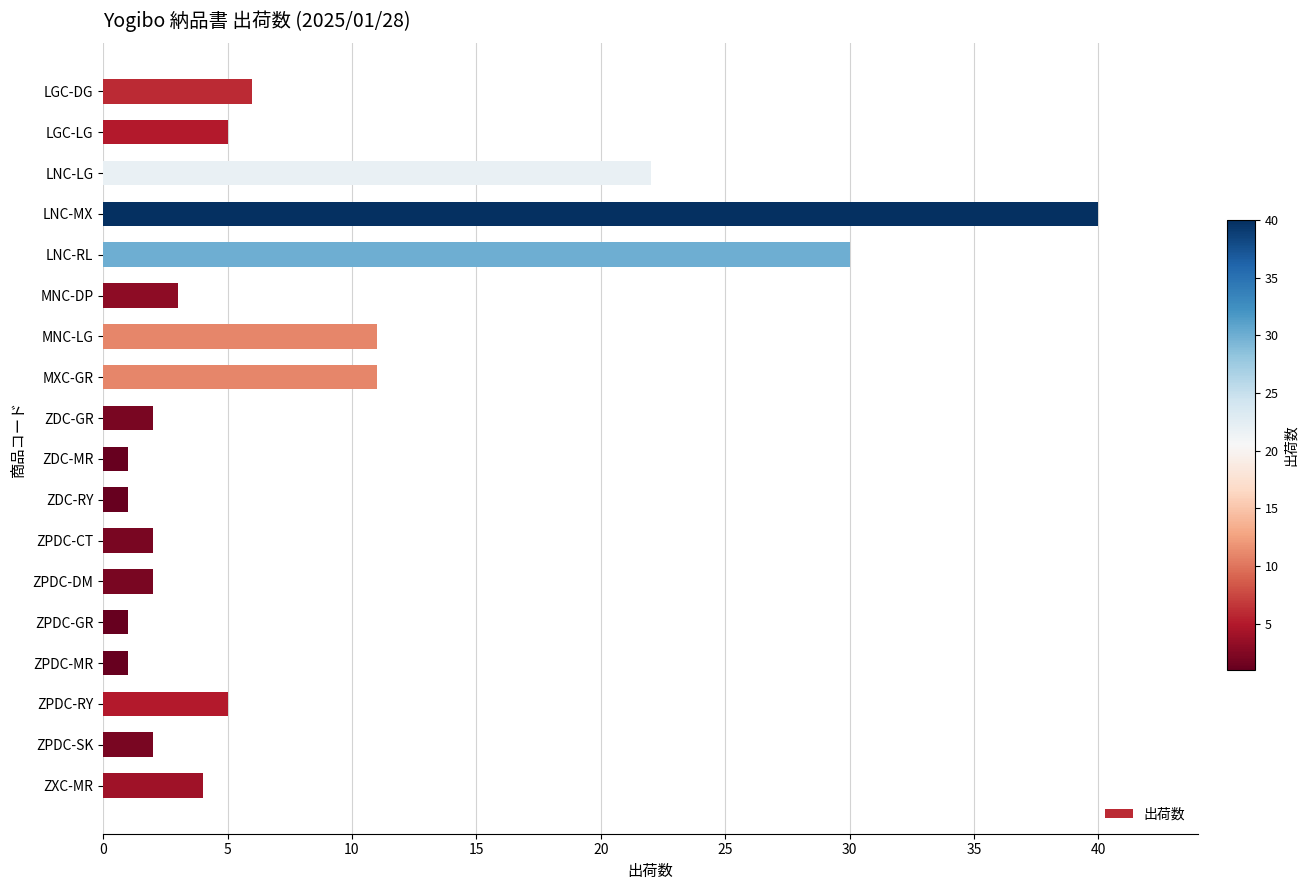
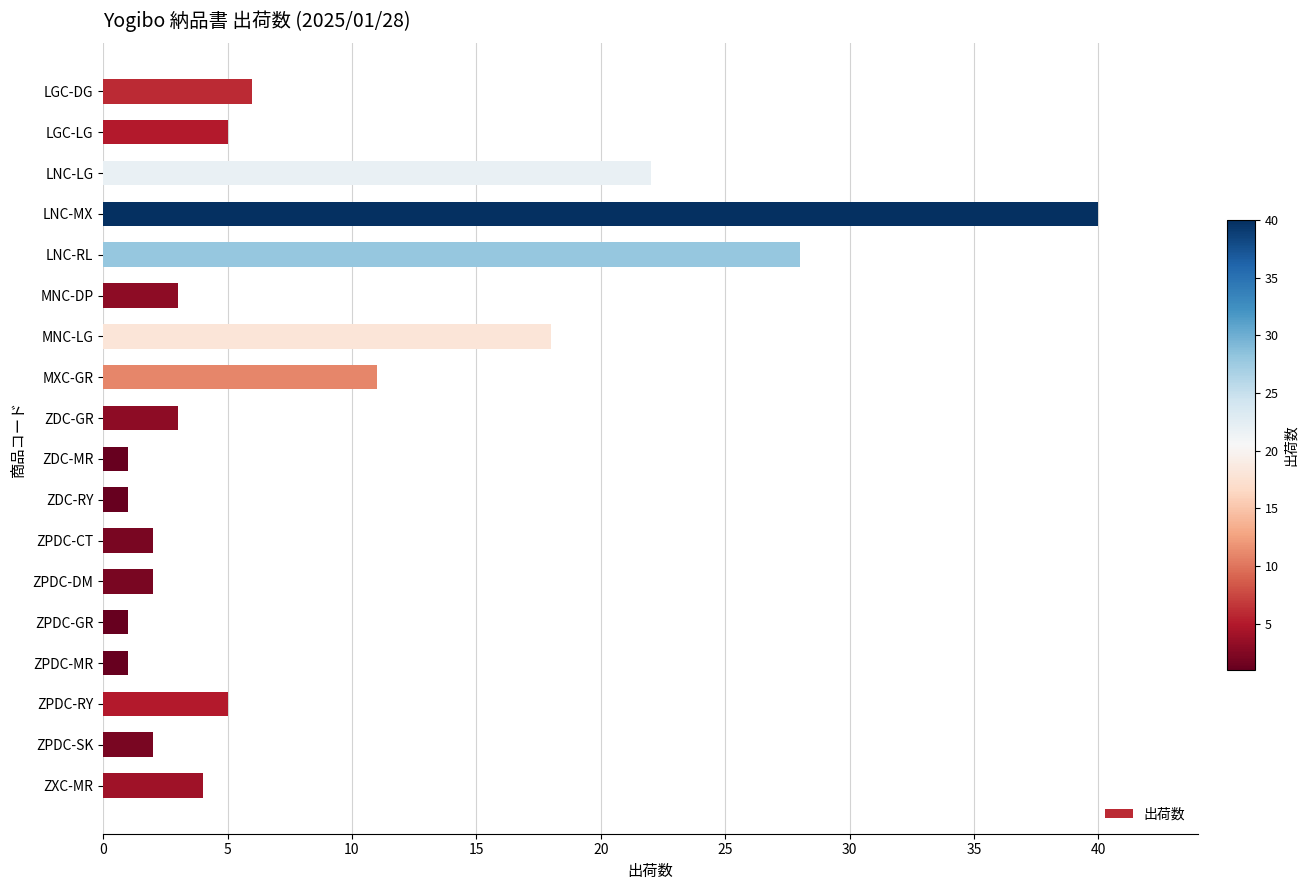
  {
    "LGC-DG": 6,
    "LGC-LG": 5,
    "LNC-LG": 22,
    "LNC-MX": 40,
-   "LNC-RL": 30,
+   "LNC-RL": 28,
    "MNC-DP": 3,
-   "MNC-LG": 11,
+   "MNC-LG": 18,
    "MXC-GR": 11,
-   "ZDC-GR": 2,
+   "ZDC-GR": 3,
    "ZDC-MR": 1,
    "ZDC-RY": 1,
    "ZPDC-CT": 2,
    "ZPDC-DM": 2,
    "ZPDC-GR": 1,
    "ZPDC-MR": 1,
    "ZPDC-RY": 5,
    "ZPDC-SK": 2,
    "ZXC-MR": 4
  }
